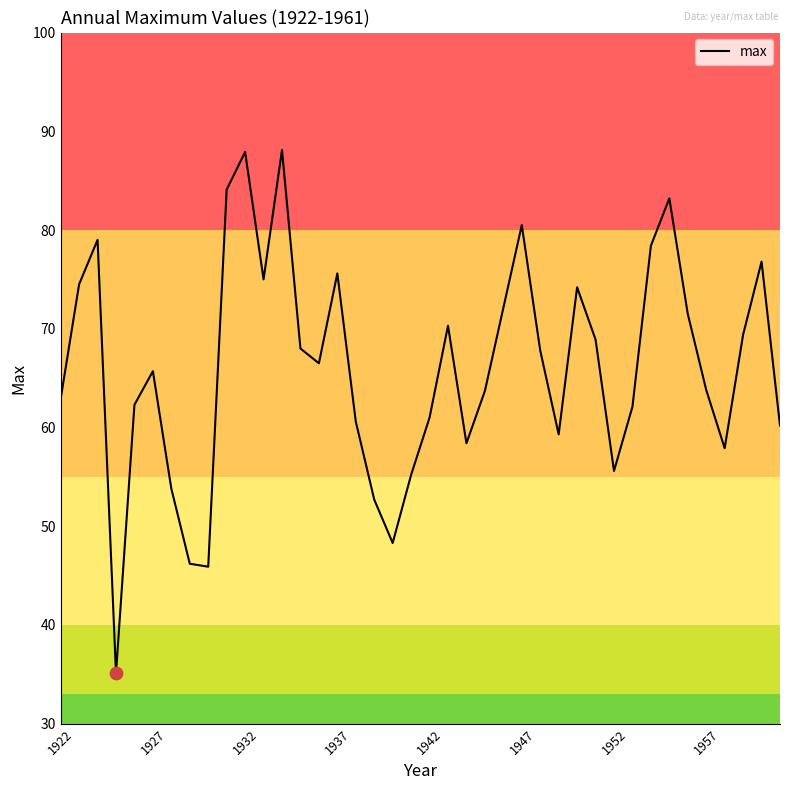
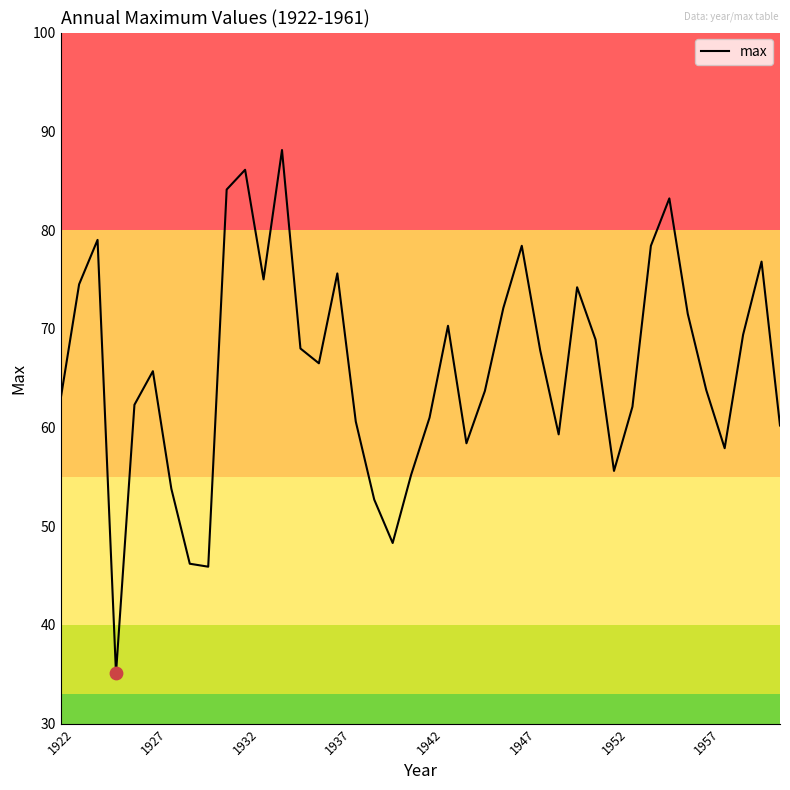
  {
    "max": {
      "1922": 63,
      "1927": 66,
-     "1932": 88,
+     "1932": 86,
      "1937": 76,
      "1942": 61,
-     "1947": 81,
+     "1947": 78,
      "1952": 56,
      "1957": 64
    }
  }
